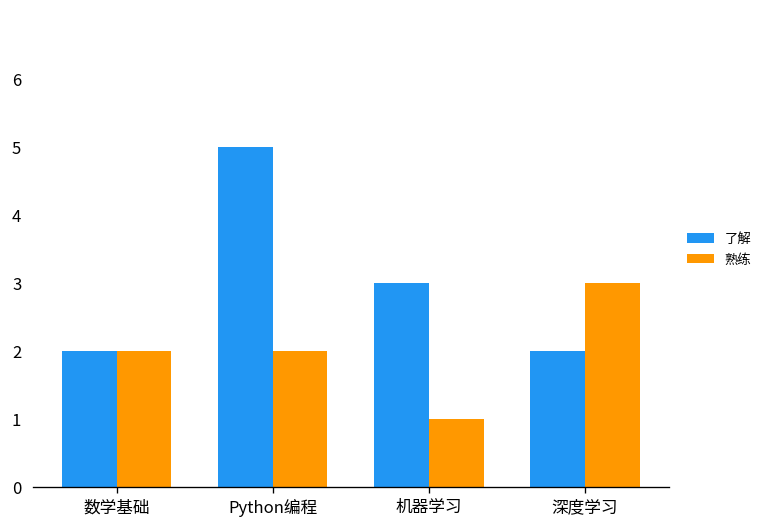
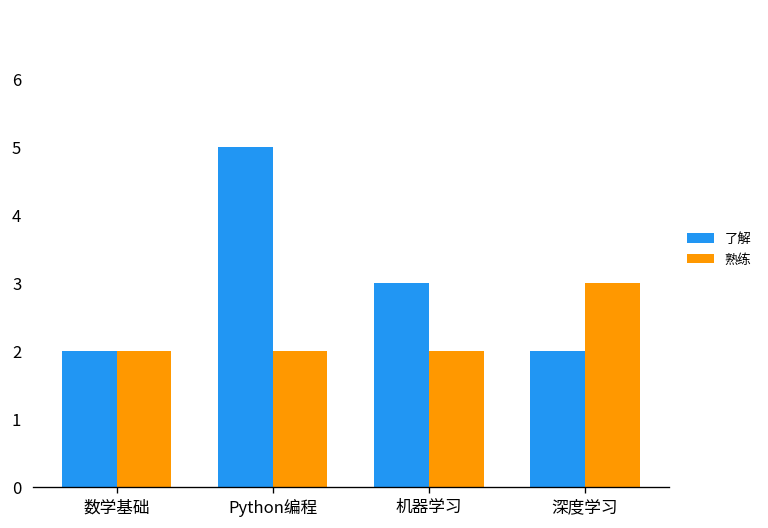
  {
    "了解": {
      "数学基础": 2,
      "Python编程": 5,
      "机器学习": 3,
      "深度学习": 2
    },
    "熟练": {
      "数学基础": 2,
      "Python编程": 2,
-     "机器学习": 1,
+     "机器学习": 2,
      "深度学习": 3
    }
  }
